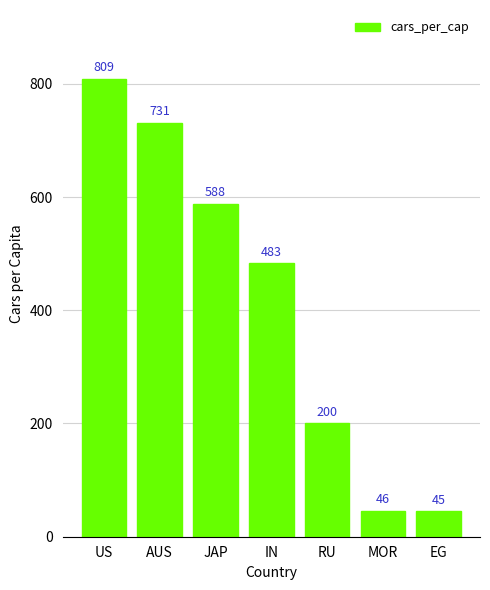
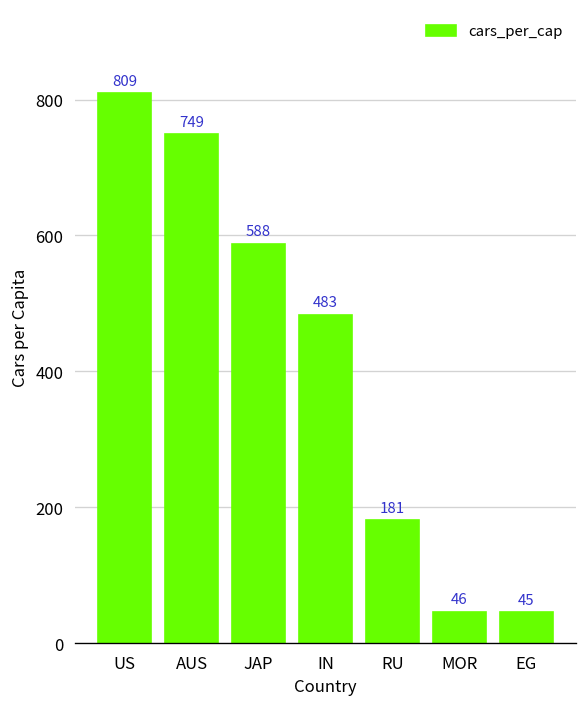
  {
    "US": 809,
-   "AUS": 731,
+   "AUS": 749,
    "JAP": 588,
    "IN": 483,
-   "RU": 200,
+   "RU": 181,
    "MOR": 46,
    "EG": 45
  }
